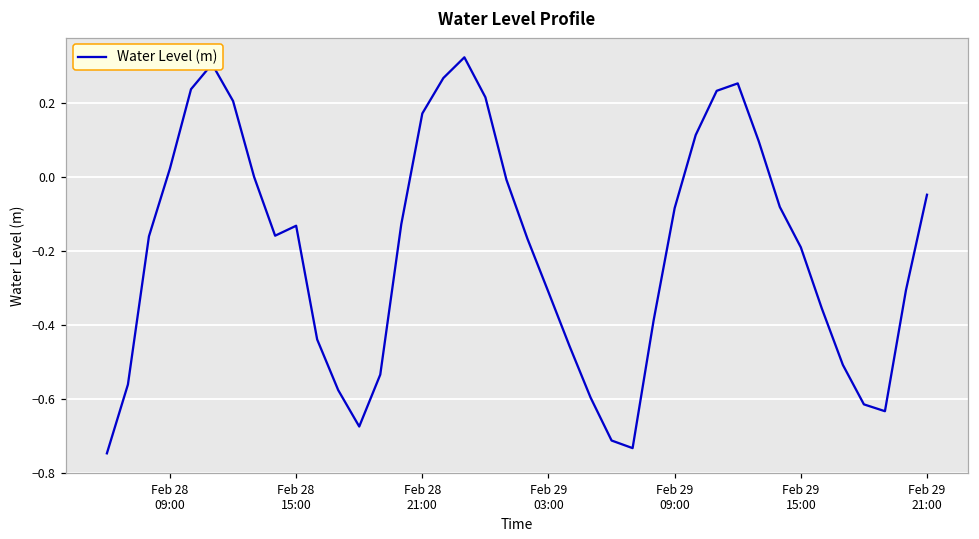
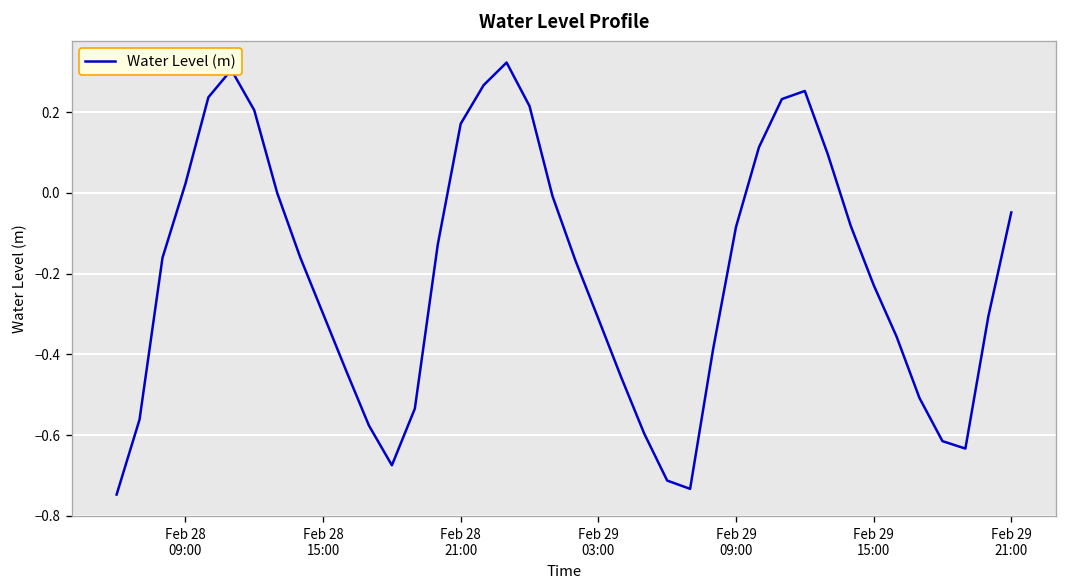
  {
    "Feb 28 09:00": 0.02,
-   "Feb 28 15:00": -0.13,
+   "Feb 28 15:00": -0.30,
    "Feb 28 21:00": 0.17,
    "Feb 29 03:00": -0.31,
    "Feb 29 09:00": -0.08,
-   "Feb 29 15:00": -0.19,
+   "Feb 29 15:00": -0.23,
    "Feb 29 21:00": -0.05
  }
